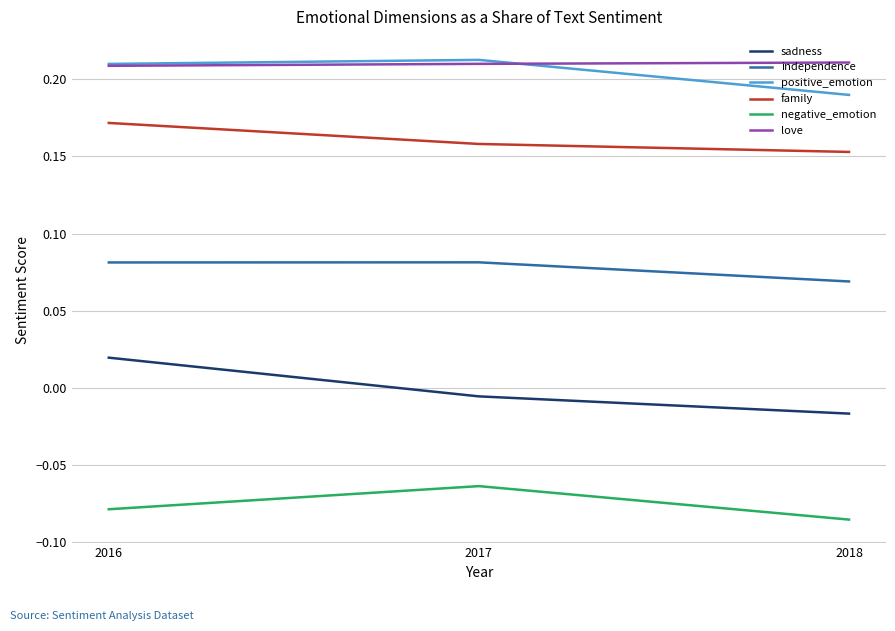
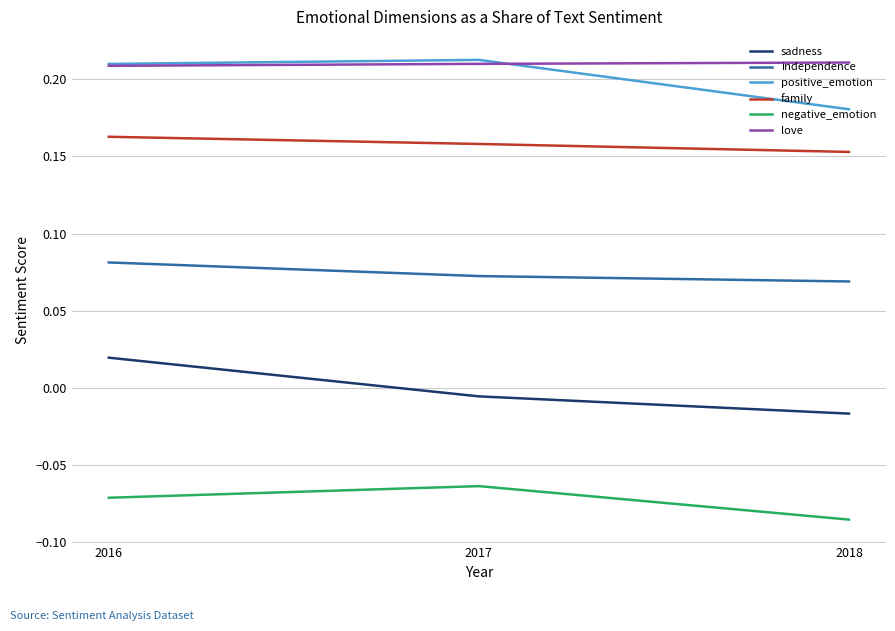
  {
    "sadness": {
      "2016": 0.019,
      "2017": -0.006,
      "2018": -0.017
    },
    "independence": {
      "2016": 0.081,
-     "2017": 0.081,
+     "2017": 0.072,
      "2018": 0.069
    },
    "positive_emotion": {
      "2017": 0.213,
-     "2018": 0.190
+     "2018": 0.181
    },
    "family": {
-     "2016": 0.172,
+     "2016": 0.163,
      "2017": 0.158,
      "2018": 0.153
    },
    "negative_emotion": {
-     "2016": -0.079,
+     "2016": -0.071,
      "2017": -0.064,
      "2018": -0.086
    },
    "love": {
      "2017": 0.210,
      "2018": 0.211
    }
  }
